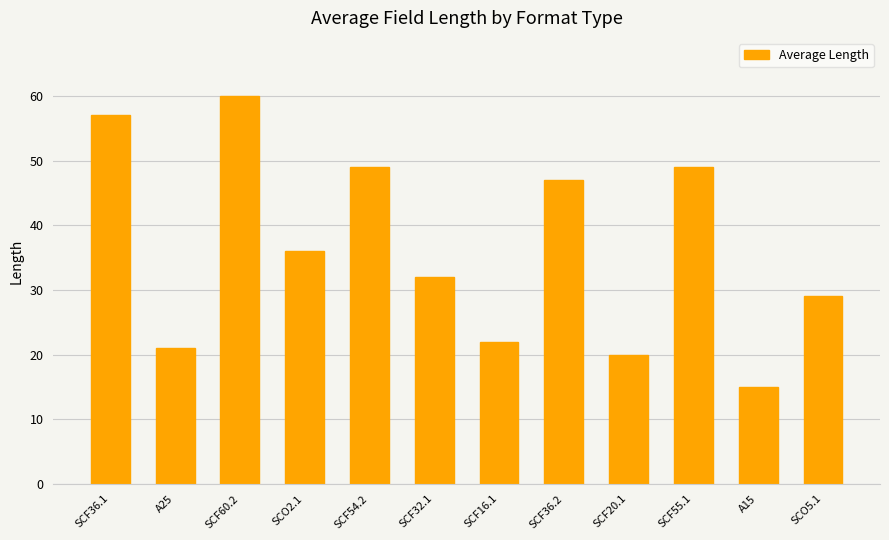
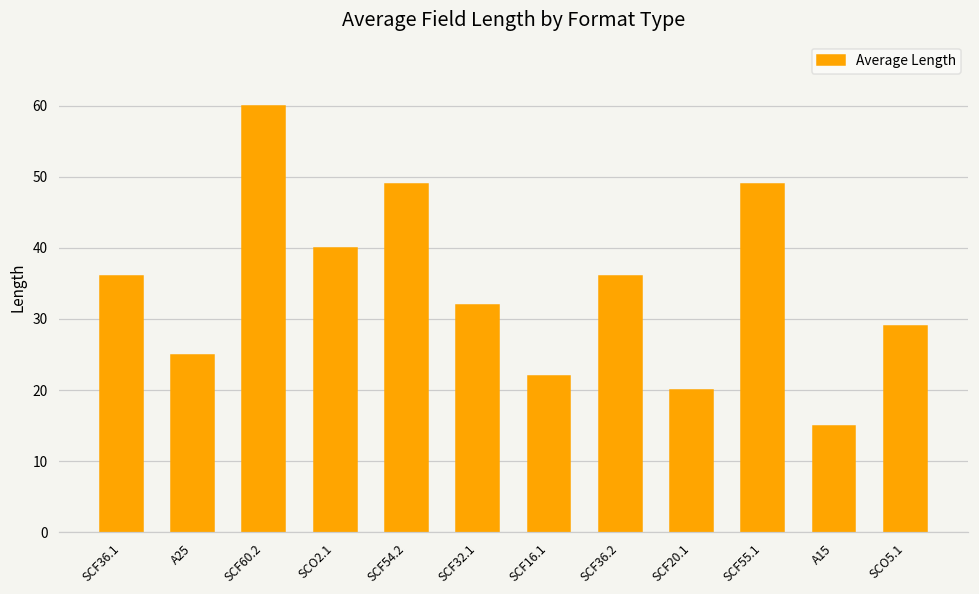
  {
-   "SCF36.1": 57,
-   "A25": 21,
+   "SCF36.1": 36,
+   "A25": 25,
    "SCF60.2": 60,
-   "SCO2.1": 36,
+   "SCO2.1": 40,
    "SCF54.2": 49,
    "SCF32.1": 32,
    "SCF16.1": 22,
-   "SCF36.2": 47,
+   "SCF36.2": 36,
    "SCF20.1": 20,
    "SCF55.1": 49,
    "A15": 15,
    "SCO5.1": 29
  }
